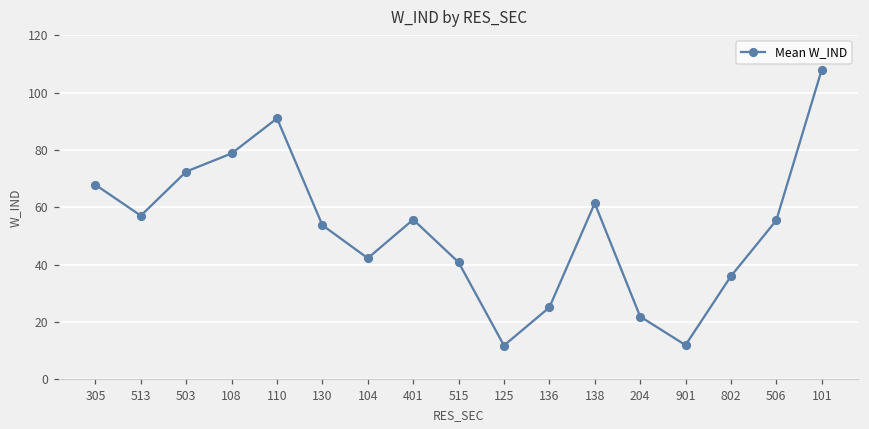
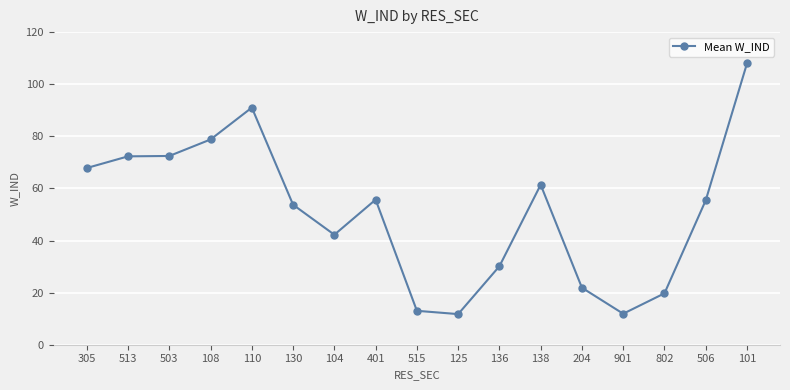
  {
    "305": 68,
-   "513": 57,
+   "513": 72,
    "503": 72,
    "108": 79,
    "110": 91,
    "130": 54,
    "104": 42,
    "401": 56,
-   "515": 41,
+   "515": 13,
    "125": 12,
-   "136": 25,
+   "136": 30,
    "138": 61,
    "204": 22,
    "901": 12,
-   "802": 36,
+   "802": 20,
    "506": 55,
    "101": 108
  }
